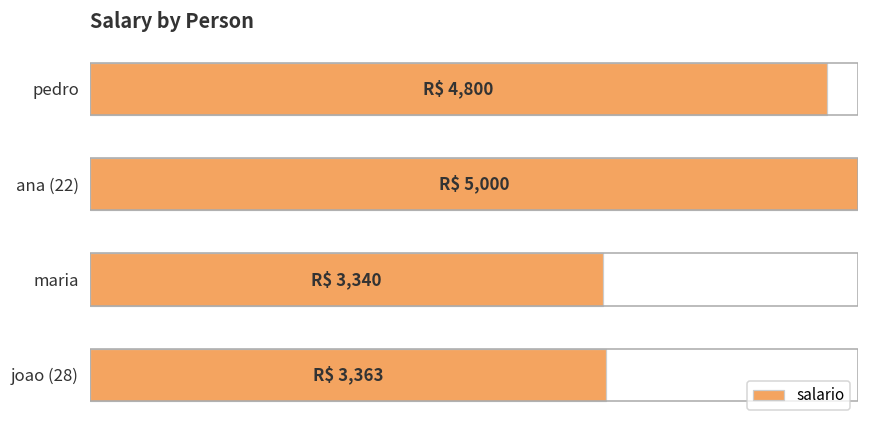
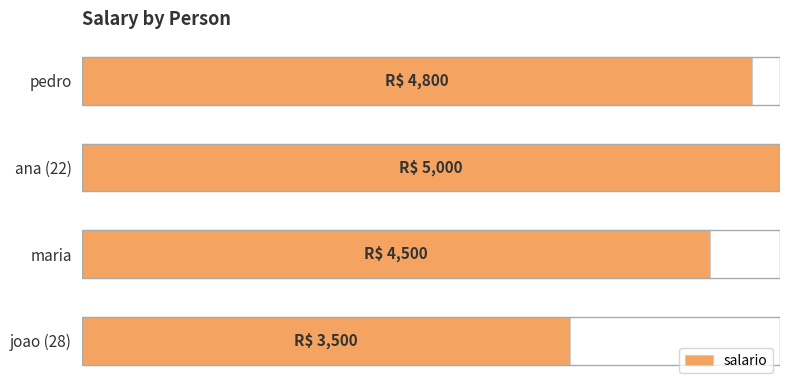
  {
    "pedro": "4,800",
    "ana (22)": "5,000",
-   "maria": "3,340",
-   "joao (28)": "3,363"
+   "maria": "4,500",
+   "joao (28)": "3,500"
  }
